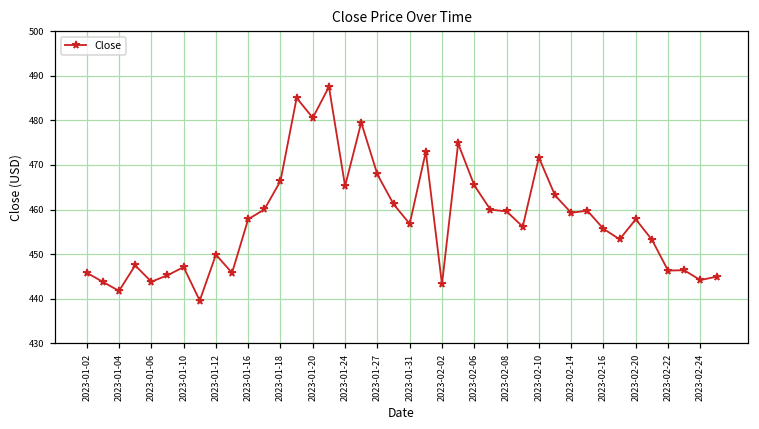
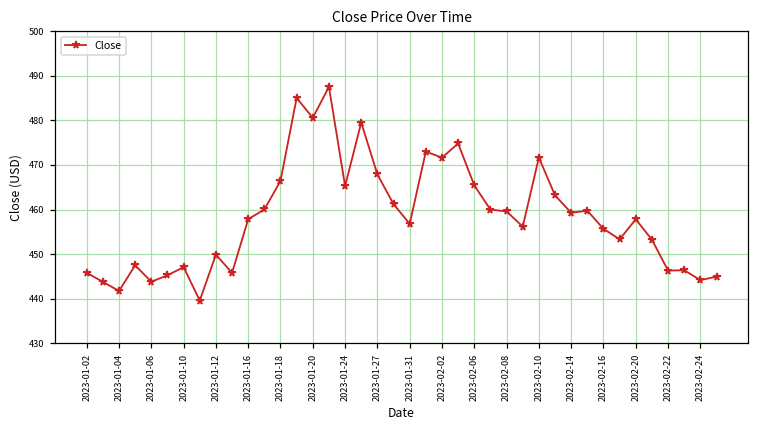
  {
    "2023-01-02": 446,
    "2023-01-04": 442,
    "2023-01-06": 444,
    "2023-01-10": 447,
    "2023-01-12": 450,
    "2023-01-16": 458,
    "2023-01-18": 466,
    "2023-01-20": 481,
    "2023-01-24": 465,
    "2023-01-27": 468,
    "2023-01-31": 457,
-   "2023-02-02": 443,
+   "2023-02-02": 472,
    "2023-02-06": 465,
    "2023-02-08": 460,
    "2023-02-10": 472,
    "2023-02-14": 459,
    "2023-02-16": 456,
    "2023-02-20": 458,
    "2023-02-22": 446,
    "2023-02-24": 444
  }
